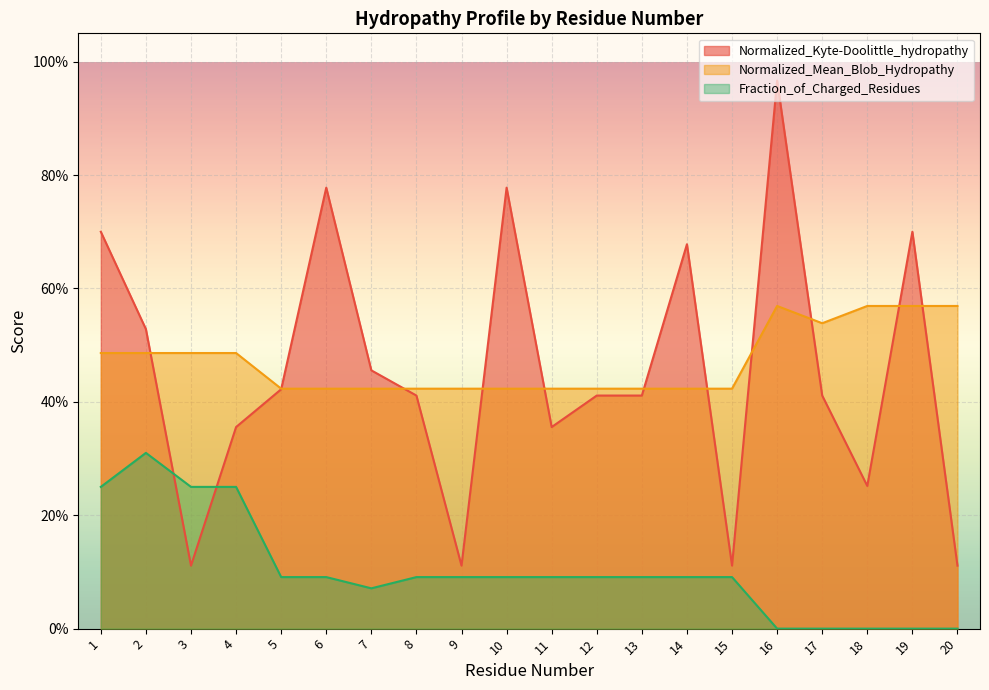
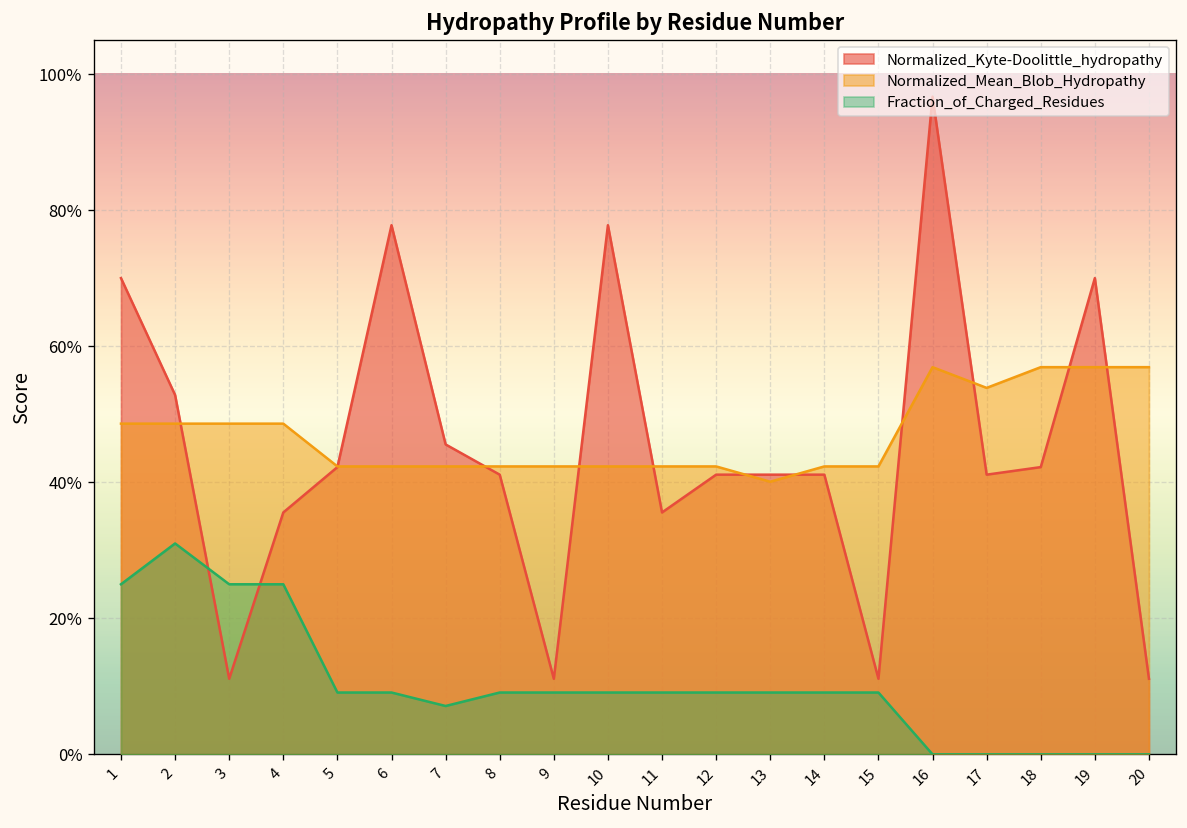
  {
    "Normalized_Kyte-Doolittle_hydropathy": {
      "1": "70%",
      "2": "53%",
      "3": "11%",
      "4": "36%",
      "6": "78%",
      "7": "46%",
      "8": "41%",
      "9": "11%",
      "10": "78%",
      "11": "36%",
      "12": "41%",
      "13": "41%",
-     "14": "68%",
+     "14": "41%",
      "15": "11%",
      "17": "41%",
-     "18": "25%",
+     "18": "42%",
      "19": "70%",
      "20": "11%"
    },
    "Normalized_Mean_Blob_Hydropathy": {
      "1": "49%",
      "2": "49%",
      "3": "49%",
      "4": "49%",
      "6": "42%",
      "7": "42%",
      "8": "42%",
      "9": "42%",
      "10": "42%",
      "11": "42%",
      "12": "42%",
-     "13": "42%",
+     "13": "40%",
      "14": "42%",
      "15": "42%",
      "16": "57%",
      "17": "54%",
      "18": "57%",
      "19": "57%",
      "20": "57%"
    },
    "Fraction_of_Charged_Residues": {
      "1": "25%",
      "2": "31%",
      "3": "25%",
      "4": "25%",
      "5": "9%",
      "6": "9%",
      "7": "7%",
      "8": "9%",
      "9": "9%",
      "10": "9%",
      "11": "9%",
      "12": "9%",
      "13": "9%",
      "14": "9%",
      "15": "9%",
      "16": "0%",
      "17": "0%",
      "18": "0%",
      "19": "0%",
      "20": "0%"
    }
  }
